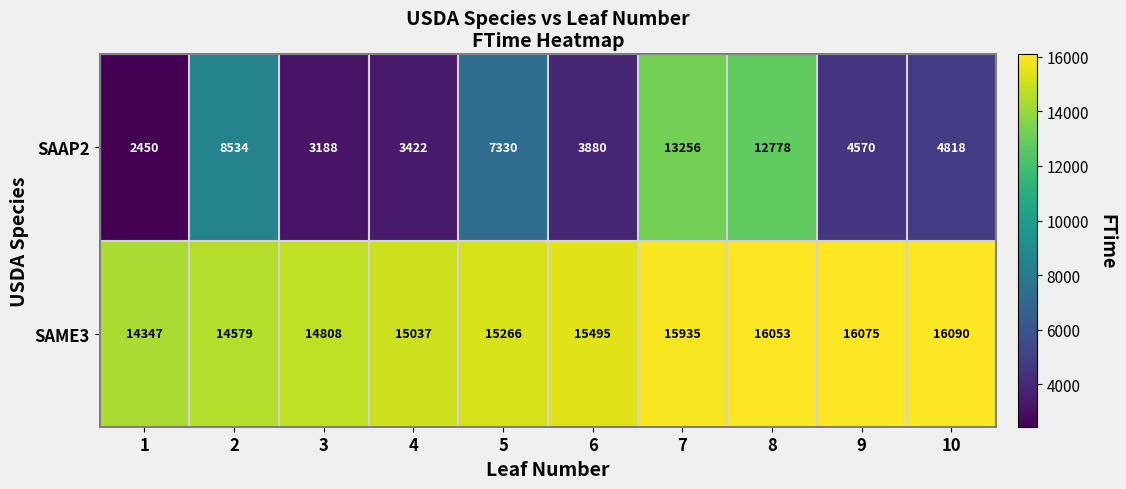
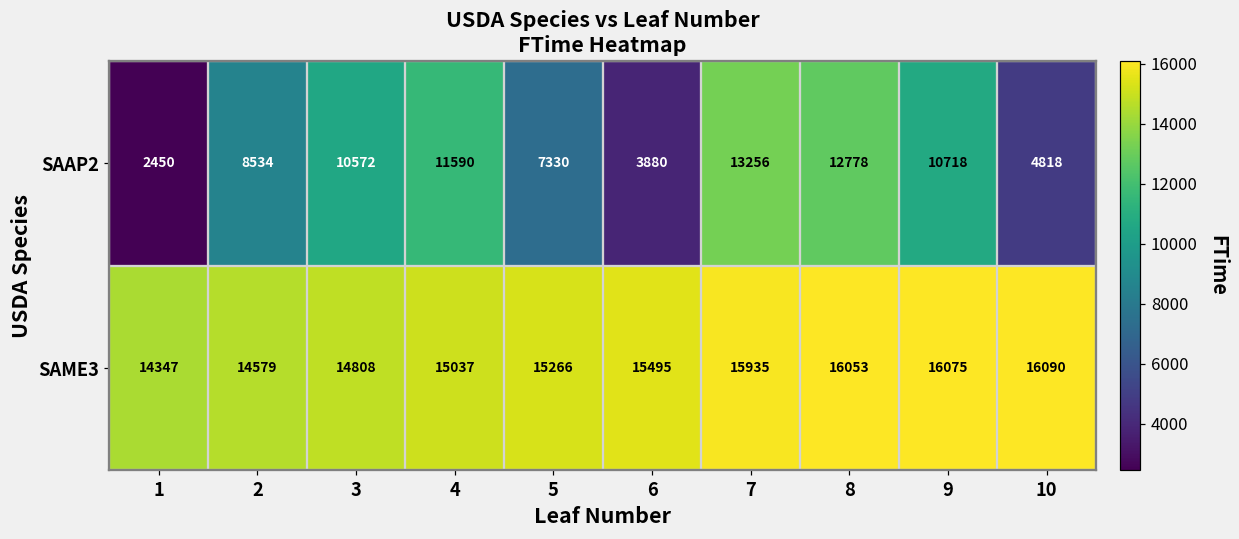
  {
    "SAAP2": {
      "1": 2450,
      "2": 8534,
-     "3": 3188,
-     "4": 3422,
+     "3": 10572,
+     "4": 11590,
      "5": 7330,
      "6": 3880,
      "7": 13256,
      "8": 12778,
-     "9": 4570,
+     "9": 10718,
      "10": 4818
    },
    "SAME3": {
      "1": 14347,
      "2": 14579,
      "3": 14808,
      "4": 15037,
      "5": 15266,
      "6": 15495,
      "7": 15935,
      "8": 16053,
      "9": 16075,
      "10": 16090
    }
  }
